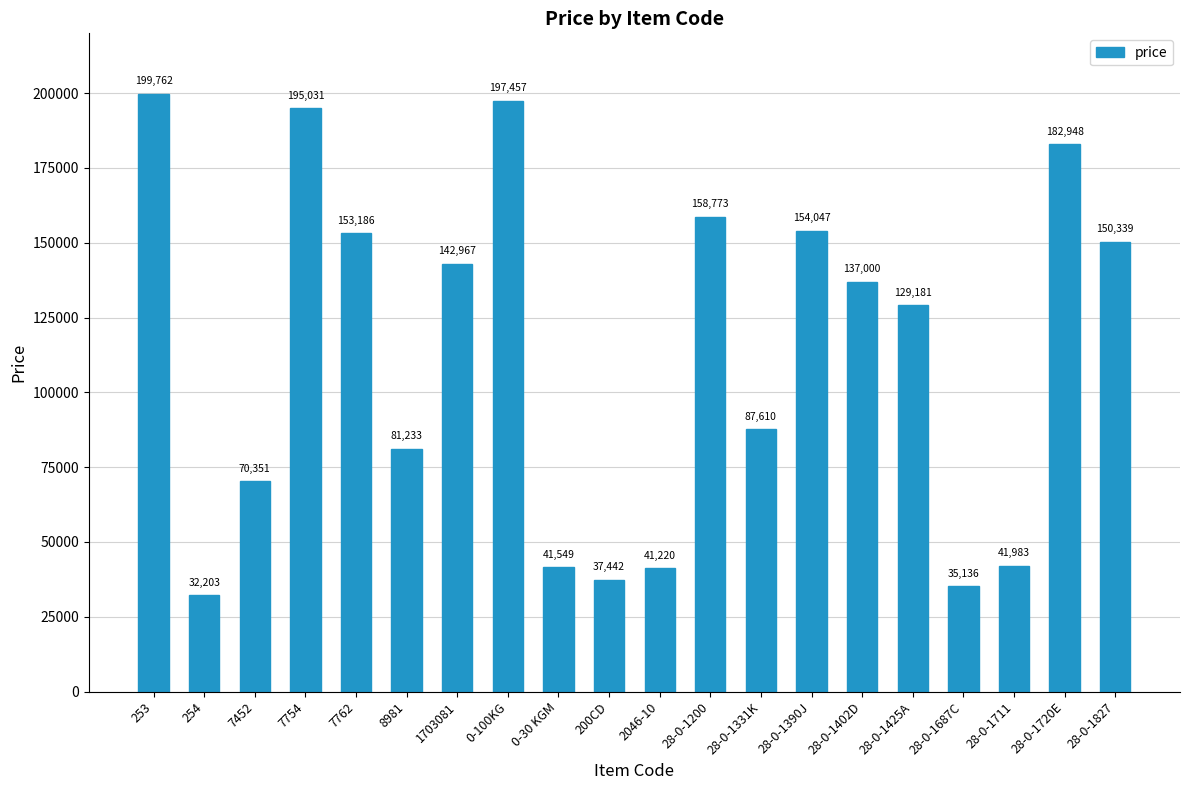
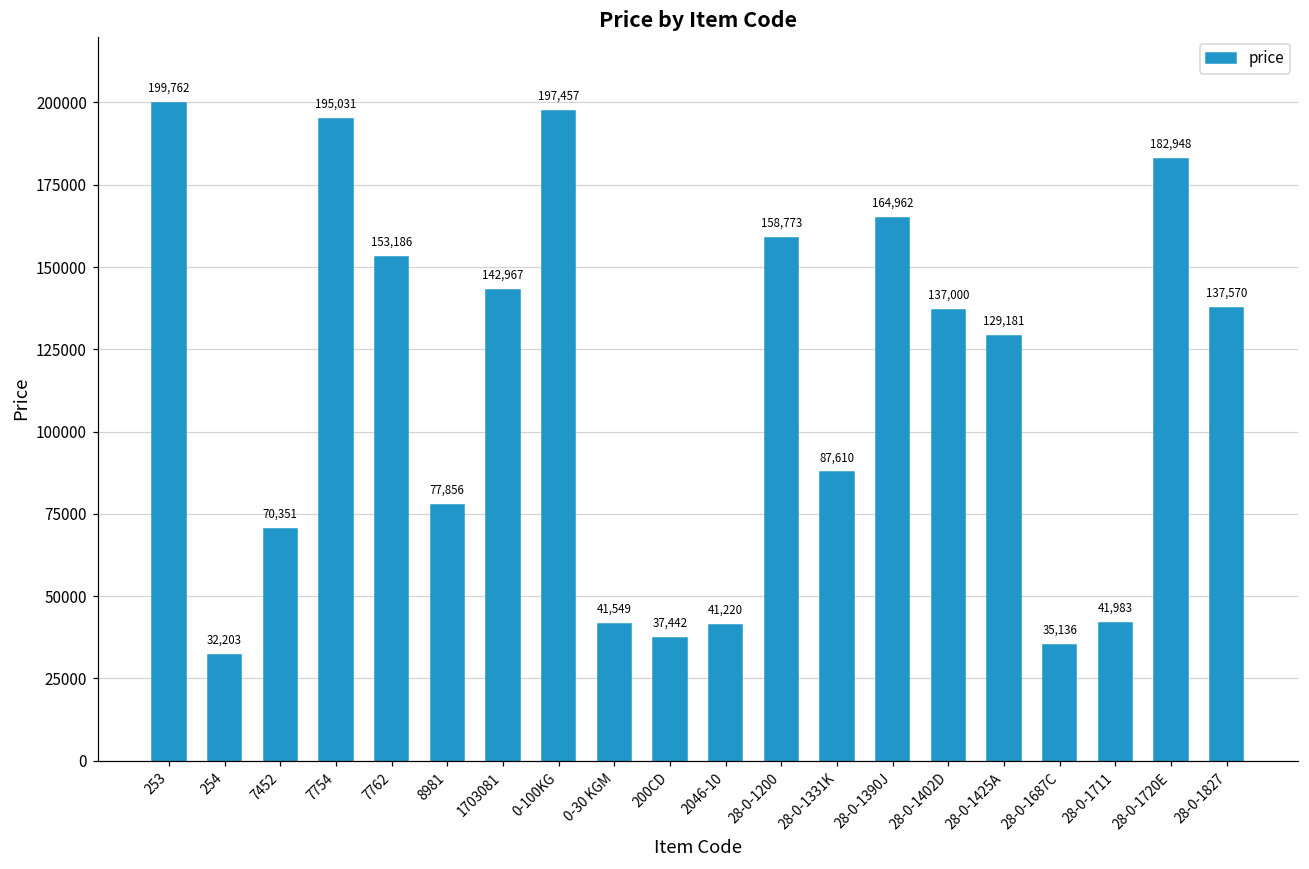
  {
    "253": "199,762",
    "254": "32,203",
    "7452": "70,351",
    "7754": "195,031",
    "7762": "153,186",
-   "8981": "81,233",
+   "8981": "77,856",
    "1703081": "142,967",
    "0-100KG": "197,457",
    "0-30 KGM": "41,549",
    "200CD": "37,442",
    "2046-10": "41,220",
    "28-0-1200": "158,773",
    "28-0-1331K": "87,610",
-   "28-0-1390J": "154,047",
+   "28-0-1390J": "164,962",
    "28-0-1402D": "137,000",
    "28-0-1425A": "129,181",
    "28-0-1687C": "35,136",
    "28-0-1711": "41,983",
    "28-0-1720E": "182,948",
-   "28-0-1827": "150,339"
+   "28-0-1827": "137,570"
  }
